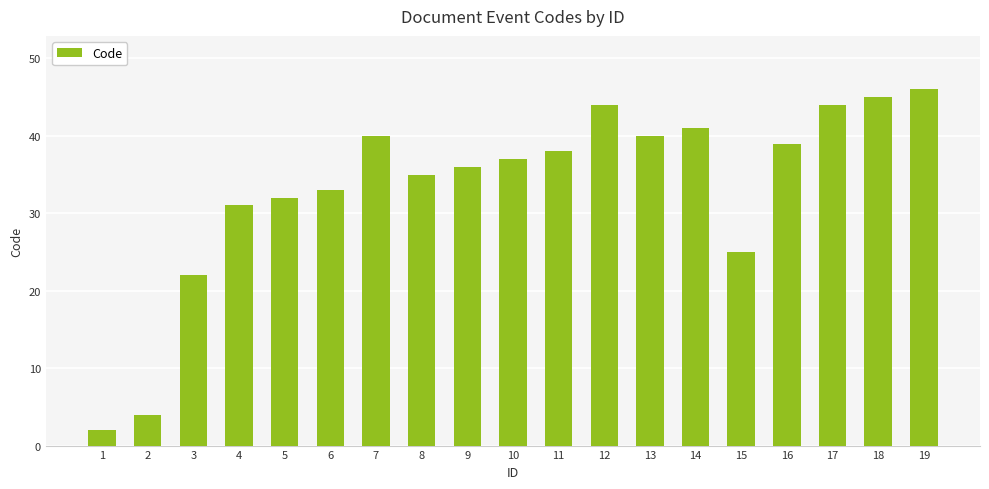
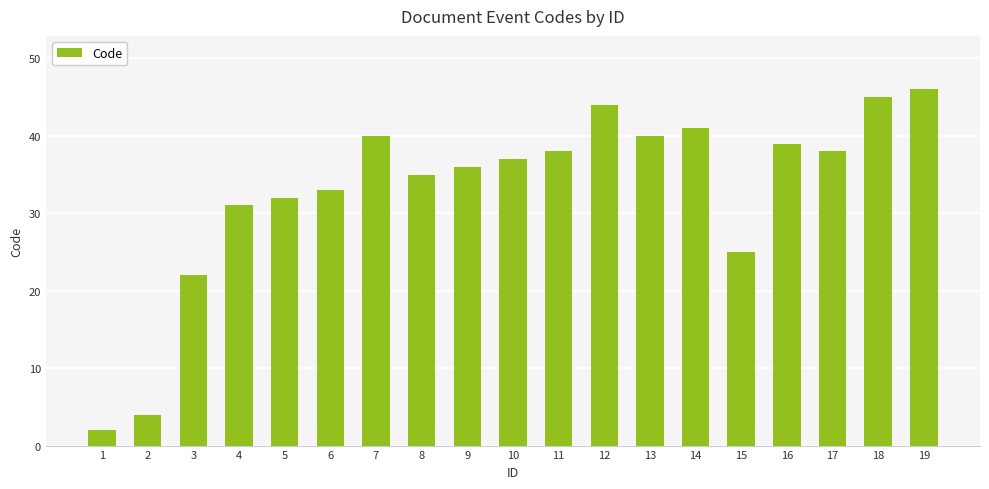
  {
    "1": 2,
    "2": 4,
    "3": 22,
    "4": 31,
    "5": 32,
    "6": 33,
    "7": 40,
    "8": 35,
    "9": 36,
    "10": 37,
    "11": 38,
    "12": 44,
    "13": 40,
    "14": 41,
    "15": 25,
    "16": 39,
-   "17": 44,
+   "17": 38,
    "18": 45,
    "19": 46
  }
